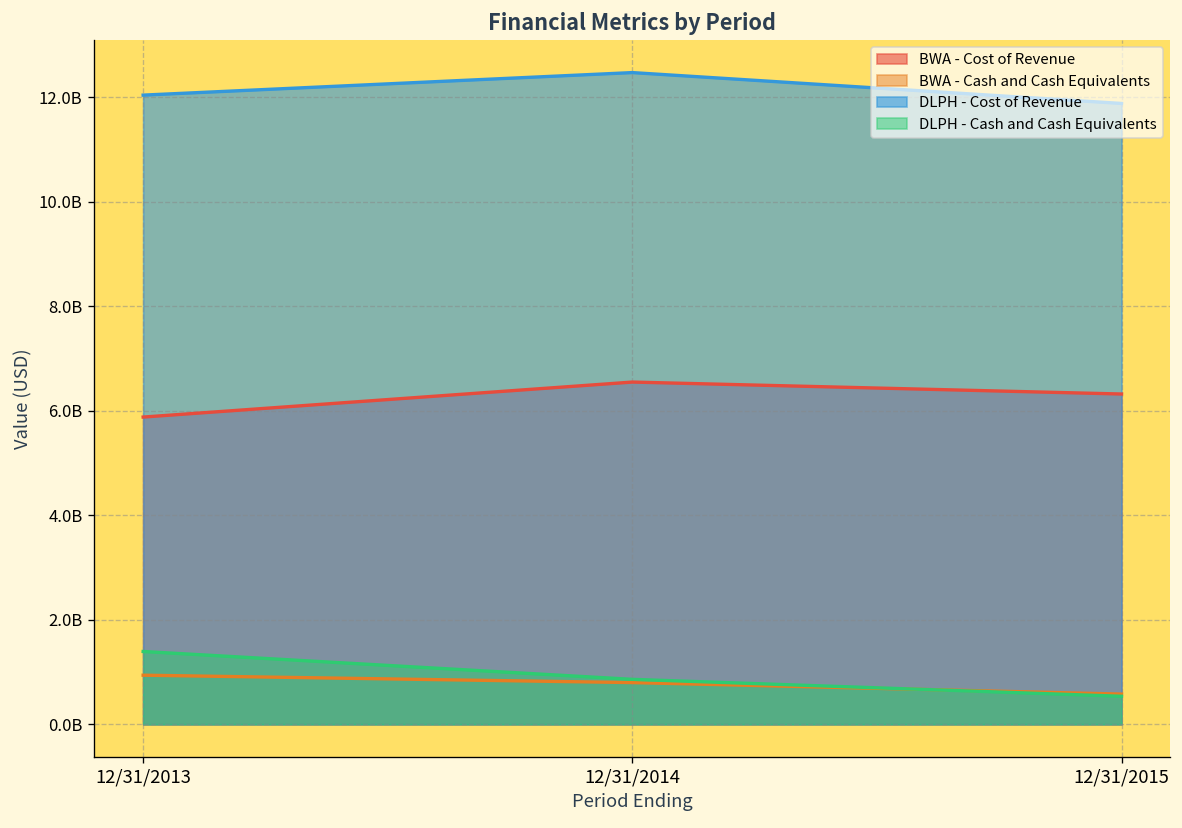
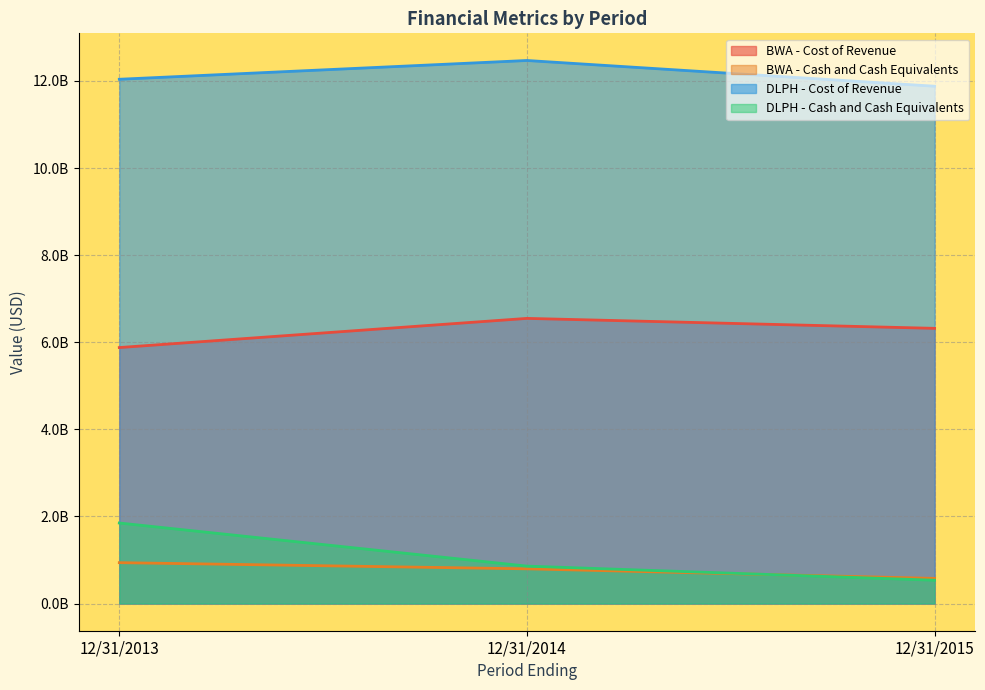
  {
    "DLPH - Cost of Revenue": {
      "12/31/2013": 12000000000,
      "12/31/2014": 12500000000
    },
    "DLPH - Cash and Cash Equivalents": {
-     "12/31/2013": 1400000000,
+     "12/31/2013": 1900000000,
      "12/31/2014": 900000000
    }
  }
